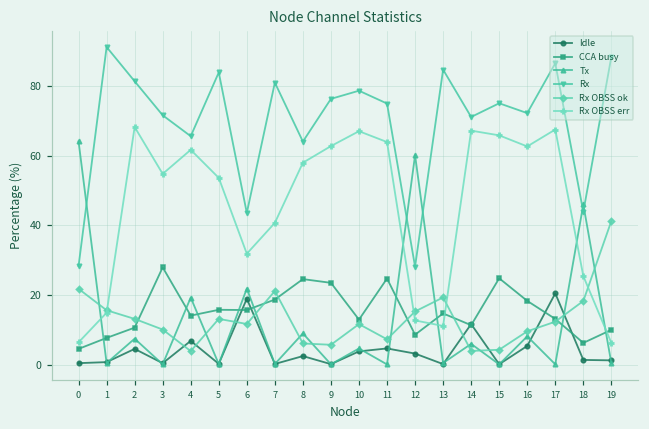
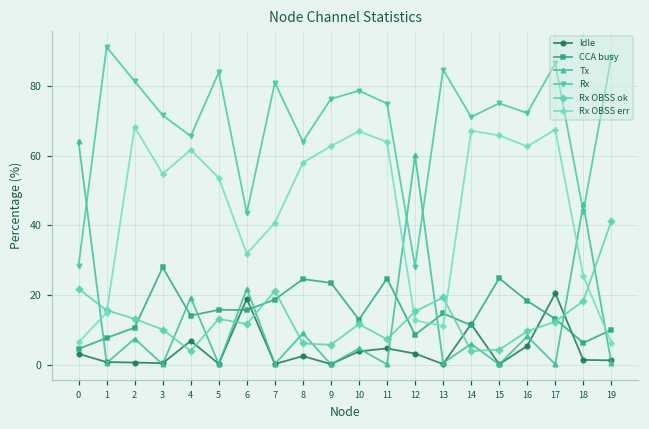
  {
    "Idle": {
-     "0": 0,
-     "2": 4,
+     "0": 3,
+     "2": 1,
      "4": 7,
      "6": 19,
      "8": 2,
      "10": 4,
      "11": 5,
      "12": 3,
      "16": 5,
      "17": 20,
      "18": 1,
      "19": 1
    }
  }
